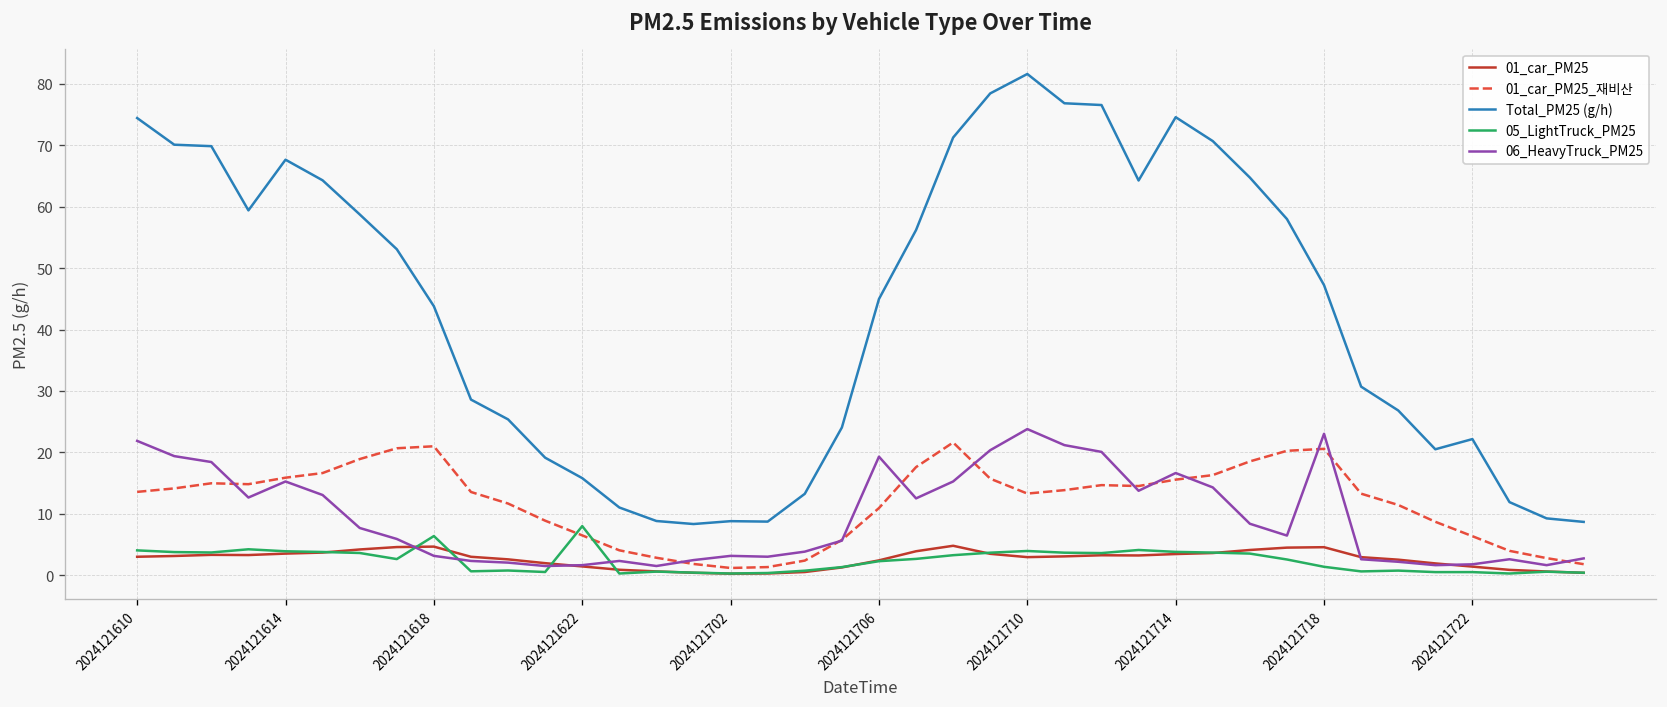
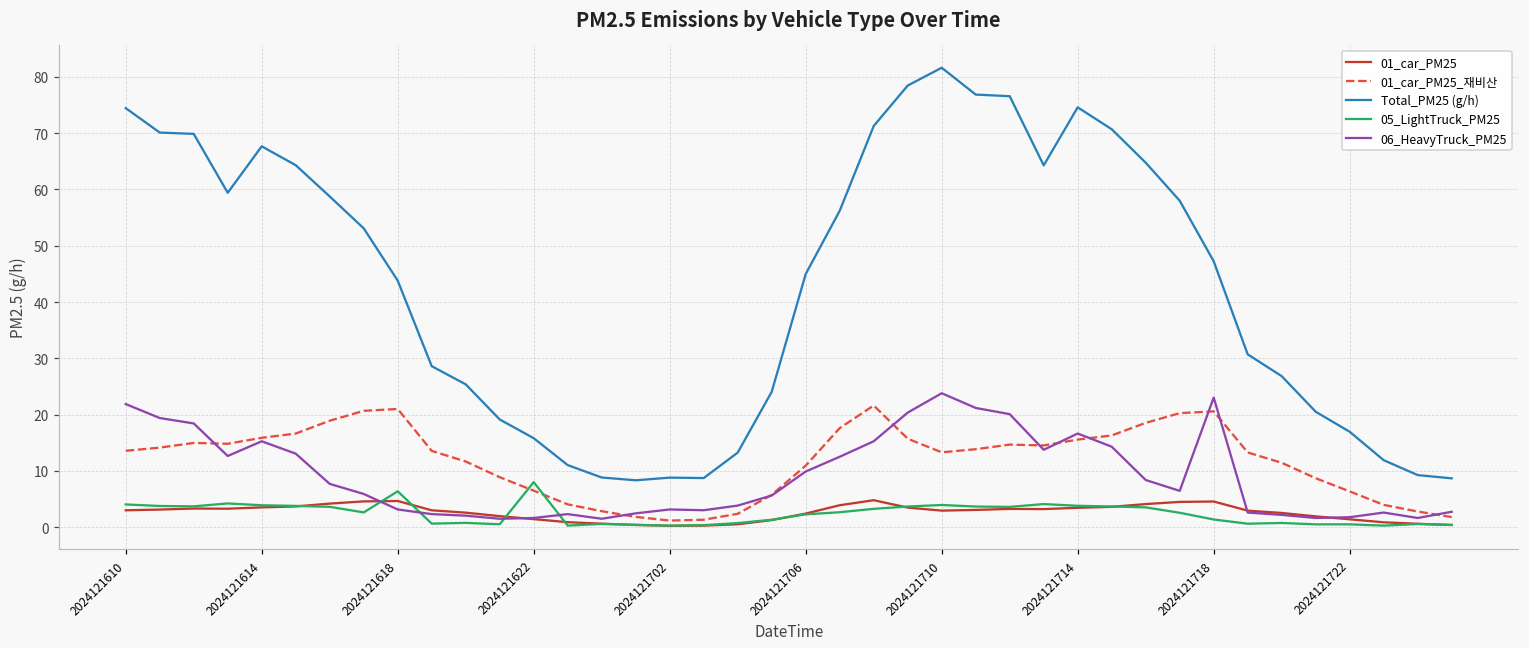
  {
    "Total_PM25 (g/h)": {
      "2024121610": 74,
      "2024121614": 68,
      "2024121618": 44,
      "2024121622": 16,
      "2024121702": 9,
      "2024121706": 45,
      "2024121710": 82,
      "2024121714": 75,
      "2024121718": 47,
-     "2024121722": 22
+     "2024121722": 17
    },
    "05_LightTruck_PM25": {
      "2024121610": 4,
      "2024121618": 6,
      "2024121622": 8,
      "2024121710": 4,
      "2024121718": 1,
      "2024121722": 1
    },
    "06_HeavyTruck_PM25": {
      "2024121610": 22,
      "2024121614": 15,
      "2024121618": 3,
      "2024121702": 3,
-     "2024121706": 19,
+     "2024121706": 10,
      "2024121710": 24,
      "2024121714": 17,
      "2024121718": 23
    }
  }
